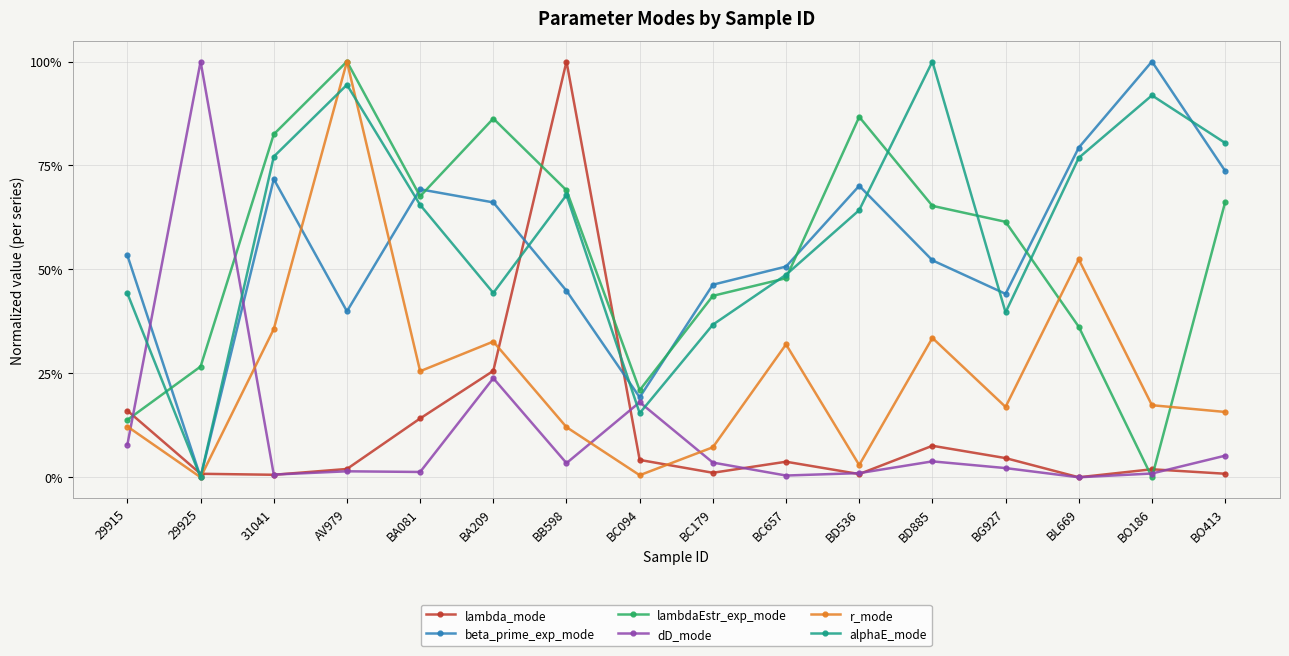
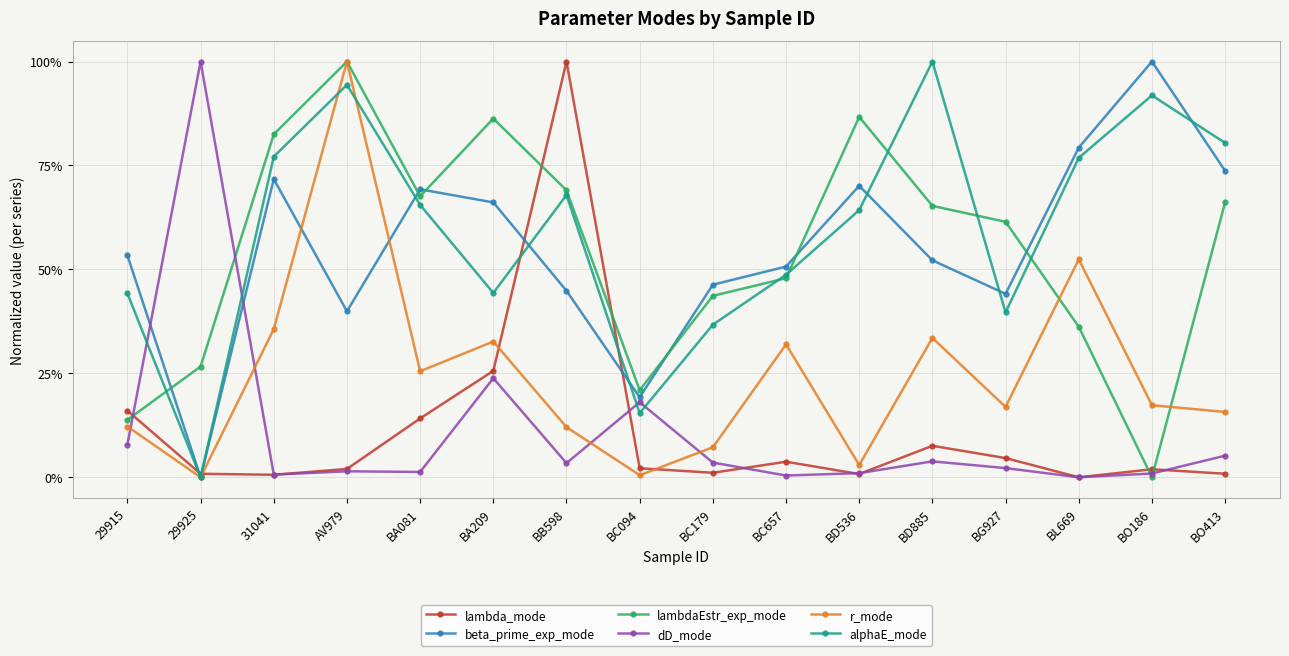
  {
    "lambda_mode": {
      "29915": "16%",
      "29925": "1%",
      "BA081": "14%",
      "BA209": "26%",
      "BB598": "100%",
-     "BC094": "4%",
+     "BC094": "2%",
      "BC179": "1%",
      "BC657": "4%",
      "BD885": "8%",
      "BG927": "5%",
      "BO186": "2%",
      "BO413": "1%"
    },
    "beta_prime_exp_mode": {
      "29915": "53%",
      "31041": "72%",
      "AV979": "40%",
      "BA081": "69%",
      "BA209": "66%",
      "BB598": "45%",
      "BC094": "19%",
      "BC179": "46%",
      "BC657": "51%",
      "BD536": "70%",
      "BD885": "52%",
      "BG927": "44%",
      "BL669": "79%",
      "BO186": "100%",
      "BO413": "74%"
    },
    "dD_mode": {
      "29915": "8%",
      "29925": "100%",
      "BA081": "1%",
      "BA209": "24%",
      "BB598": "3%",
      "BC094": "18%",
      "BC179": "4%",
      "BC657": "0%",
      "BD885": "4%",
      "BG927": "2%",
      "BO186": "1%",
      "BO413": "5%"
    },
    "r_mode": {
      "29915": "12%",
      "31041": "36%",
      "BA081": "26%",
      "BA209": "33%",
      "BB598": "12%",
      "BC094": "0%",
      "BC179": "7%",
      "BC657": "32%",
      "BD536": "3%",
      "BD885": "34%",
      "BG927": "17%",
      "BL669": "52%",
      "BO186": "17%",
      "BO413": "16%"
    }
  }
